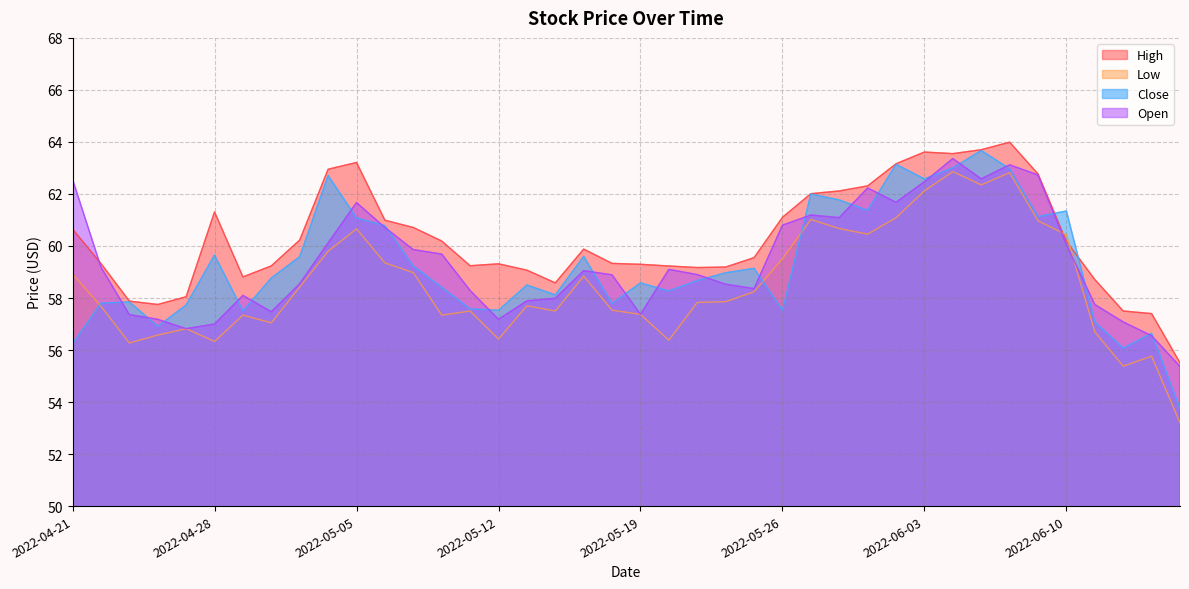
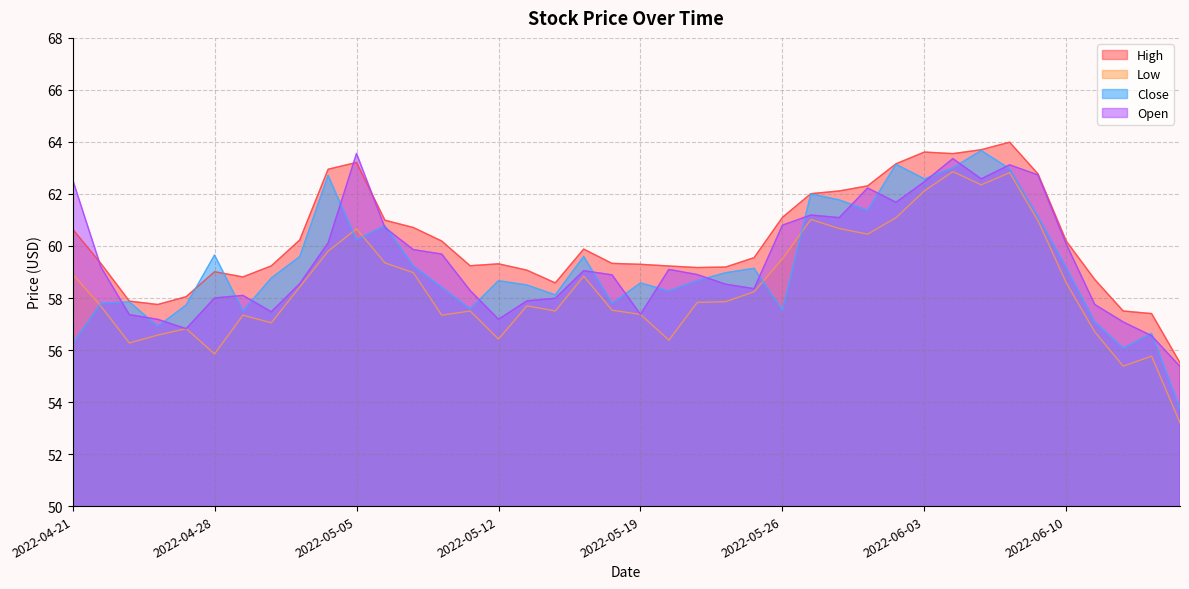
  {
    "High": {
      "2022-04-21": 60.7,
-     "2022-04-28": 61.3,
+     "2022-04-28": 59.0,
      "2022-05-05": 63.2,
      "2022-05-12": 59.3,
      "2022-05-19": 59.3,
      "2022-05-26": 61.1,
      "2022-06-03": 63.6,
      "2022-06-10": 60.2
    },
    "Low": {
      "2022-04-21": 58.9,
-     "2022-04-28": 56.3,
+     "2022-04-28": 55.9,
      "2022-05-05": 60.7,
      "2022-05-12": 56.4,
      "2022-05-26": 59.5,
      "2022-06-03": 62.1,
-     "2022-06-10": 60.4
+     "2022-06-10": 58.6
    },
    "Close": {
      "2022-04-21": 56.2,
      "2022-04-28": 59.7,
-     "2022-05-05": 61.1,
-     "2022-05-12": 57.5,
+     "2022-05-05": 60.2,
+     "2022-05-12": 58.7,
      "2022-05-19": 58.6,
      "2022-05-26": 57.5,
      "2022-06-03": 62.6,
-     "2022-06-10": 61.3
+     "2022-06-10": 59.2
    },
    "Open": {
      "2022-04-21": 62.6,
-     "2022-04-28": 57,
-     "2022-05-05": 61.7,
+     "2022-04-28": 58,
+     "2022-05-05": 63.6,
      "2022-05-12": 57.2,
      "2022-05-26": 60.8,
      "2022-06-03": 62.5,
      "2022-06-10": 60.1
    }
  }
